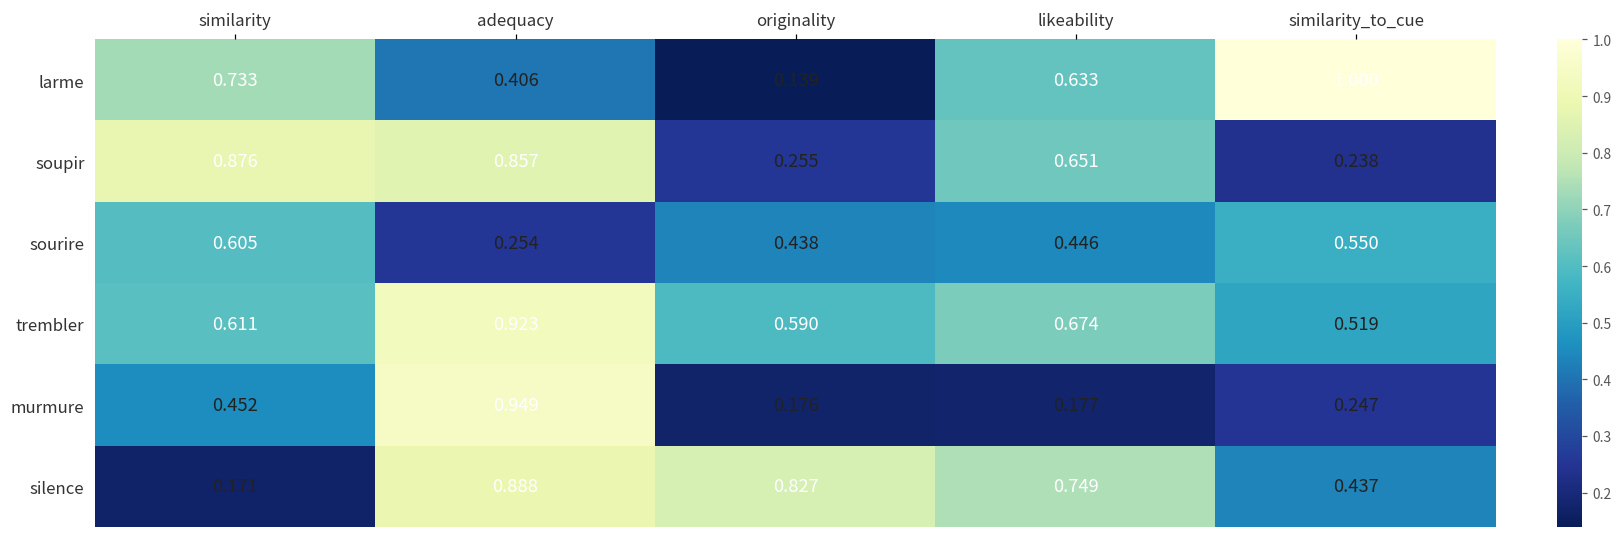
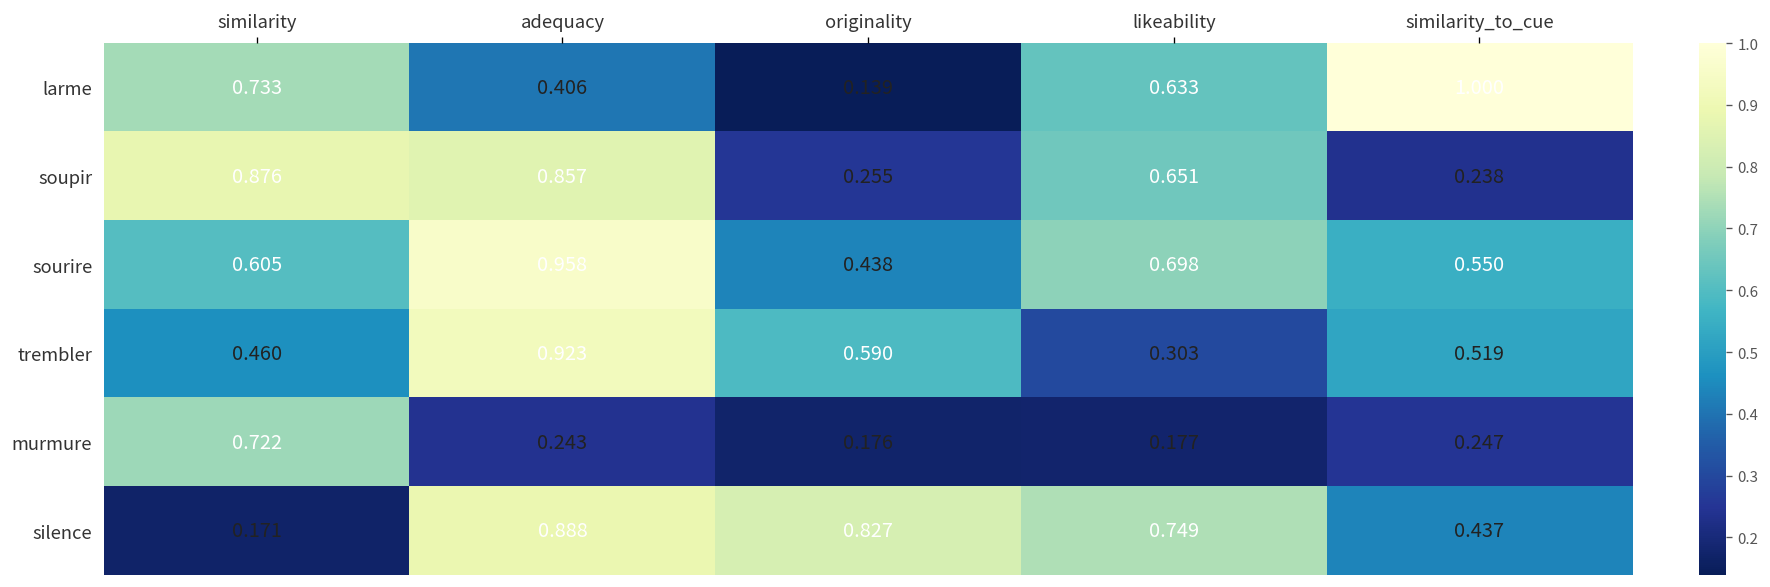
  {
    "larme": {
      "similarity": 0.733,
      "adequacy": 0.406,
      "originality": 0.139,
      "likeability": 0.633
    },
    "soupir": {
      "similarity": 0.876,
      "adequacy": 0.857,
      "originality": 0.255,
      "likeability": 0.651,
      "similarity_to_cue": 0.238
    },
    "sourire": {
      "similarity": 0.605,
-     "adequacy": 0.254,
+     "adequacy": 0.958,
      "originality": 0.438,
-     "likeability": 0.446,
+     "likeability": 0.698,
      "similarity_to_cue": 0.550
    },
    "trembler": {
-     "similarity": 0.611,
+     "similarity": 0.460,
      "adequacy": 0.923,
      "originality": 0.590,
-     "likeability": 0.674,
+     "likeability": 0.303,
      "similarity_to_cue": 0.519
    },
    "murmure": {
-     "similarity": 0.452,
-     "adequacy": 0.949,
+     "similarity": 0.722,
+     "adequacy": 0.243,
      "originality": 0.176,
      "likeability": 0.177,
      "similarity_to_cue": 0.247
    },
    "silence": {
      "similarity": 0.171,
      "adequacy": 0.888,
      "originality": 0.827,
      "likeability": 0.749,
      "similarity_to_cue": 0.437
    }
  }
